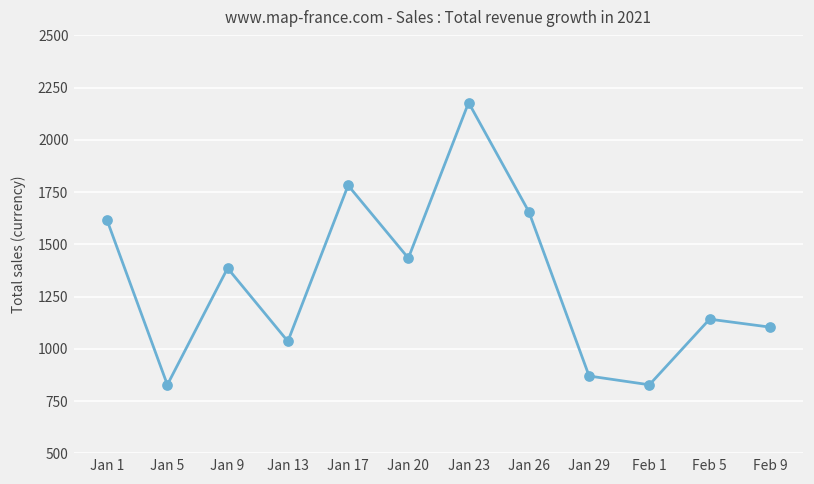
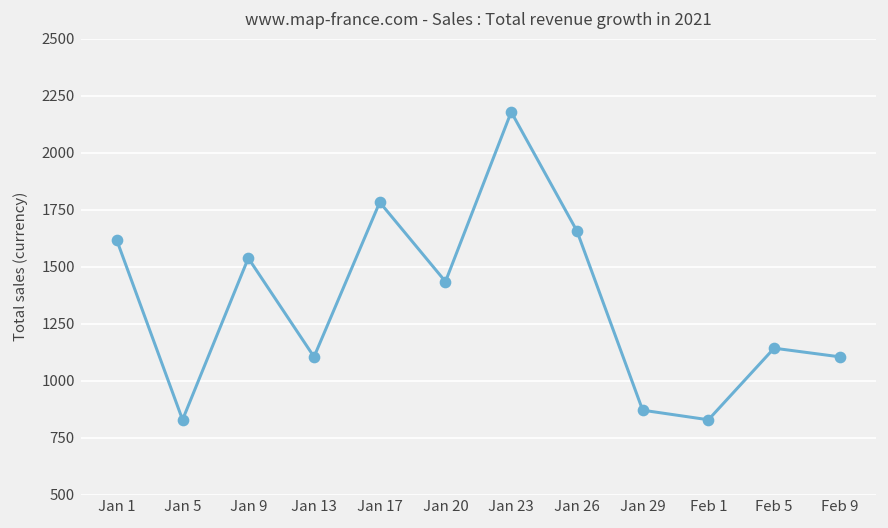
  {
    "Jan 1": 1620,
    "Jan 5": 830,
-   "Jan 9": 1390,
-   "Jan 13": 1040,
+   "Jan 9": 1540,
+   "Jan 13": 1100,
    "Jan 17": 1780,
    "Jan 20": 1430,
    "Jan 23": 2180,
    "Jan 26": 1660,
    "Jan 29": 870,
    "Feb 1": 830,
    "Feb 5": 1140,
    "Feb 9": 1100
  }
